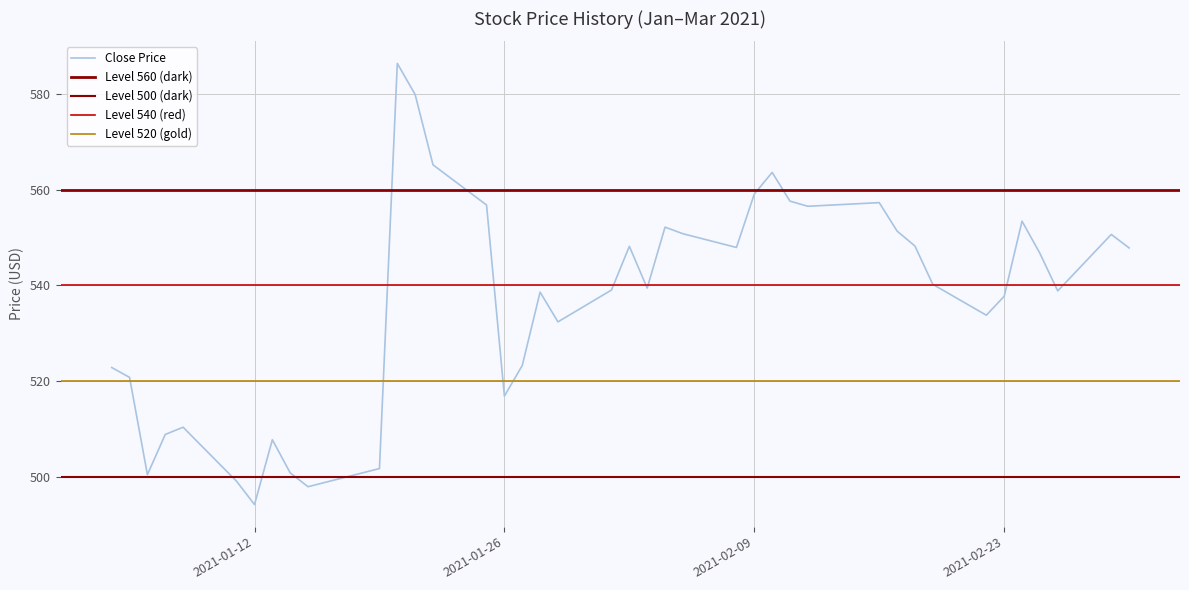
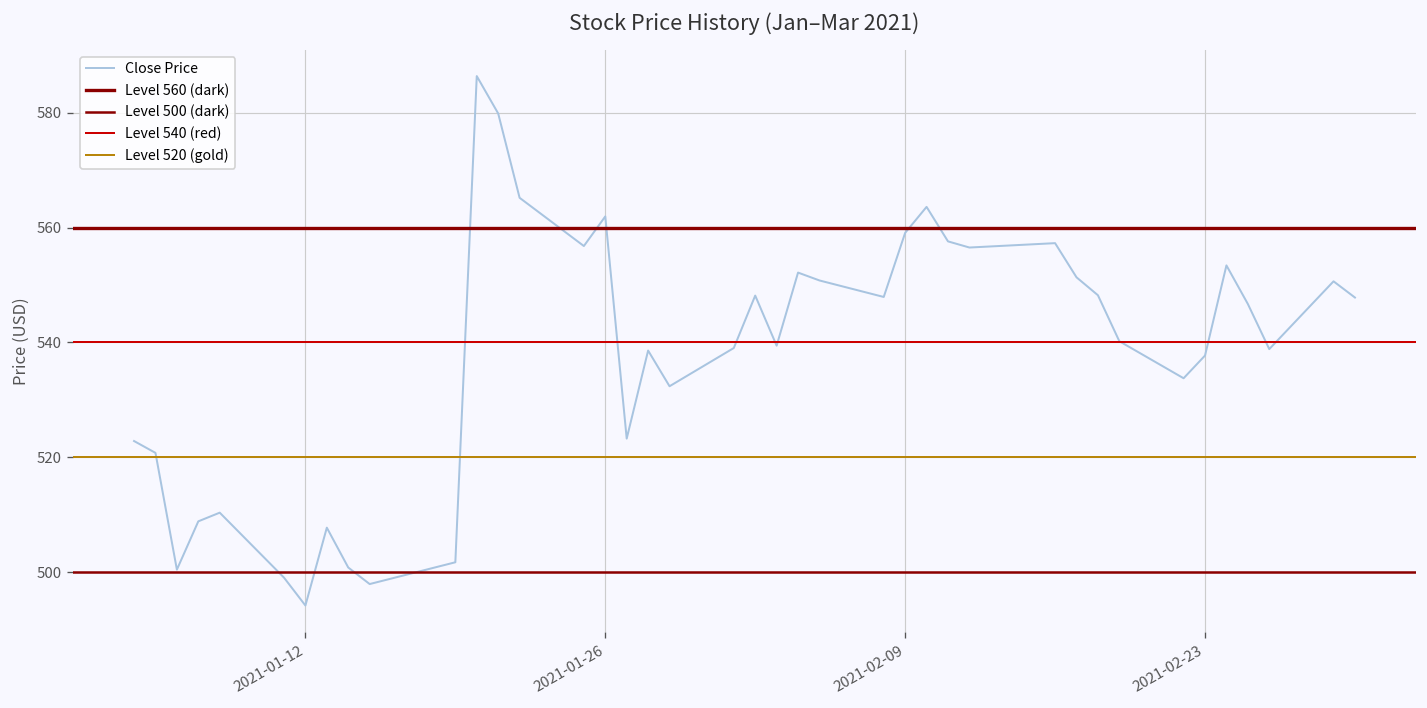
  {
    "2021-01-12": 494,
-   "2021-01-26": 517,
+   "2021-01-26": 562,
    "2021-02-09": 559,
    "2021-02-23": 538
  }
